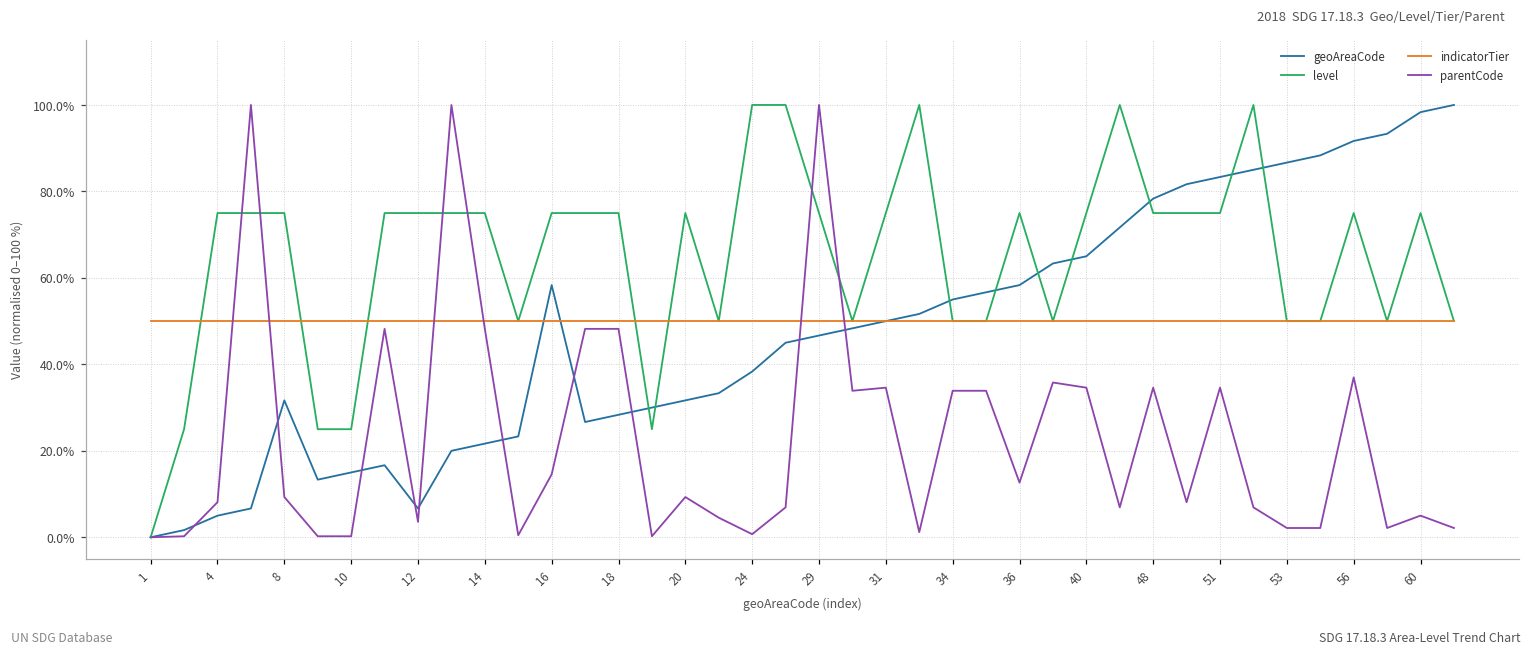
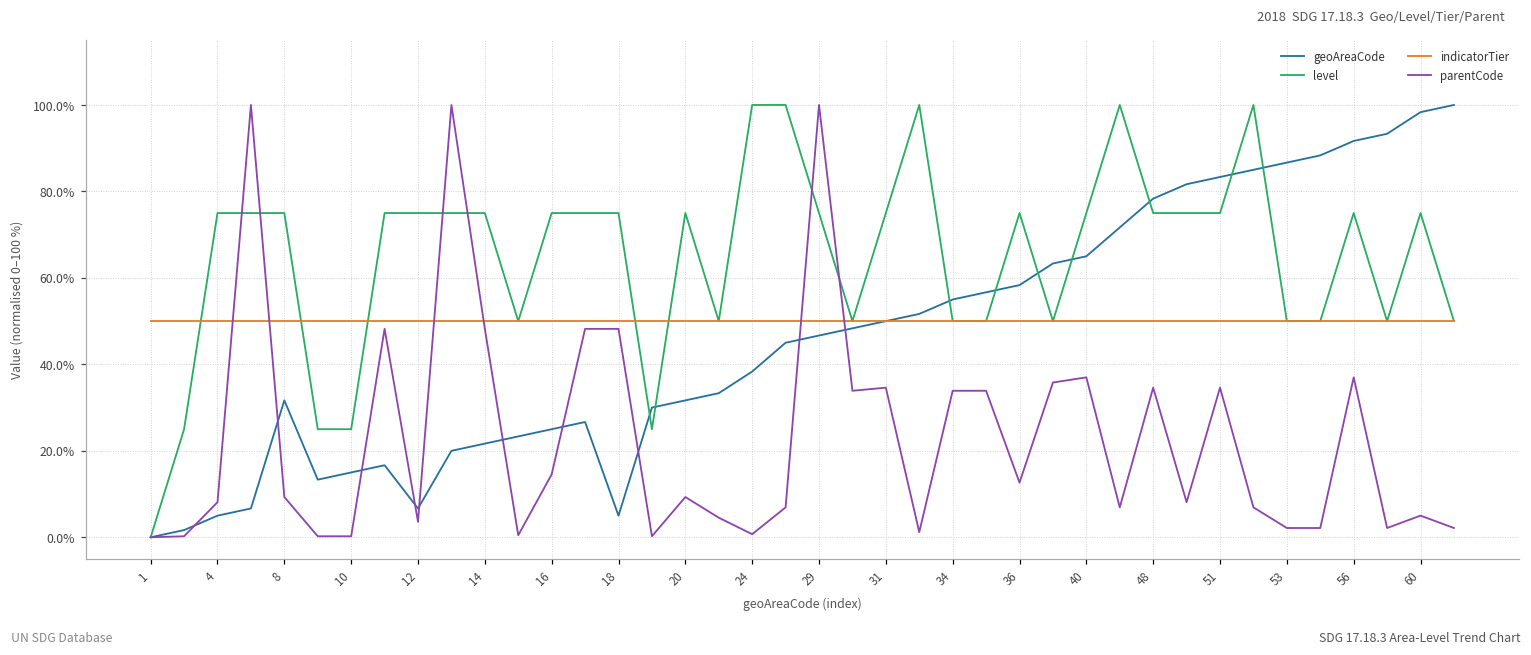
  {
    "geoAreaCode": {
      "4": "5%",
      "8": "32%",
      "10": "15%",
      "12": "7%",
      "14": "22%",
-     "16": "58%",
-     "18": "28%",
+     "16": "25%",
+     "18": "5%",
      "20": "32%",
      "24": "38%",
      "29": "47%",
      "34": "55%",
      "36": "58%",
      "40": "65%",
      "48": "78%",
      "51": "83%",
      "53": "87%",
      "56": "92%",
      "60": "98%"
    },
    "level": {
      "4": "75%",
      "8": "75%",
      "10": "25%",
      "12": "75%",
      "14": "75%",
      "16": "75%",
      "18": "75%",
      "20": "75%",
      "24": "100%",
      "29": "75%",
      "31": "75%",
      "36": "75%",
      "40": "75%",
      "48": "75%",
      "51": "75%",
      "56": "75%",
      "60": "75%"
    },
    "indicatorTier": {
      "1": "50%",
      "4": "50%",
      "8": "50%",
      "10": "50%",
      "12": "50%",
      "14": "50%",
      "16": "50%",
      "18": "50%",
      "20": "50%",
      "24": "50%",
      "29": "50%",
      "36": "50%",
      "40": "50%",
      "48": "50%",
      "51": "50%",
      "56": "50%",
      "60": "50%"
    },
    "parentCode": {
      "4": "8%",
      "8": "9%",
      "10": "0%",
      "12": "4%",
      "14": "48%",
      "16": "15%",
      "18": "48%",
      "20": "9%",
      "24": "1%",
      "29": "100%",
      "31": "35%",
      "34": "34%",
      "36": "13%",
-     "40": "35%",
+     "40": "37%",
      "48": "35%",
      "51": "35%",
      "53": "2%",
      "56": "37%",
      "60": "5%"
    }
  }
